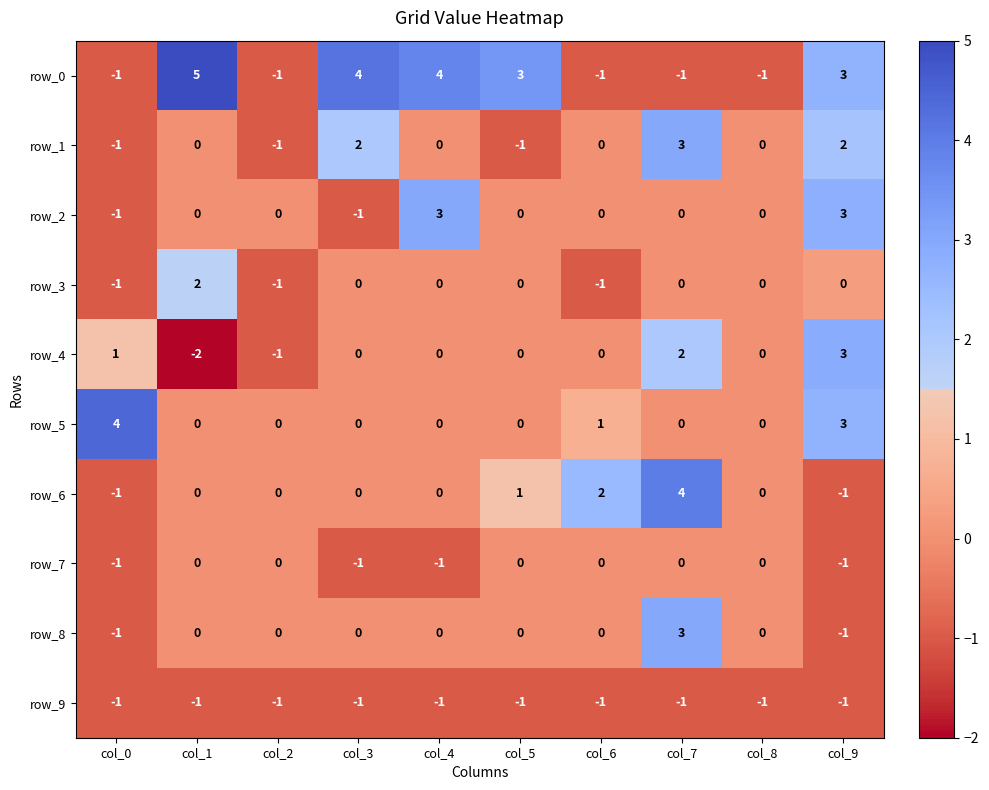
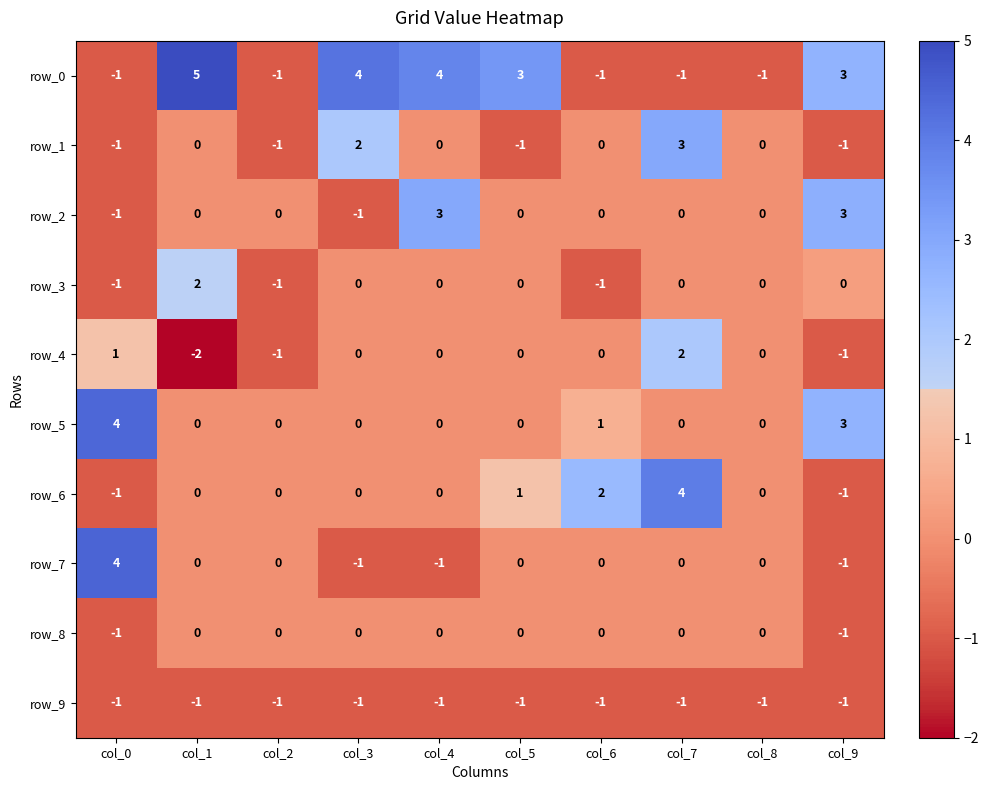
  {
    "row_0": {
      "col_0": -1,
      "col_1": 5,
      "col_2": -1,
      "col_3": 4,
      "col_4": 4,
      "col_5": 3,
      "col_6": -1,
      "col_7": -1,
      "col_8": -1,
      "col_9": 3
    },
    "row_1": {
      "col_0": -1,
      "col_1": 0,
      "col_2": -1,
      "col_3": 2,
      "col_4": 0,
      "col_5": -1,
      "col_6": 0,
      "col_7": 3,
      "col_8": 0,
-     "col_9": 2
+     "col_9": -1
    },
    "row_2": {
      "col_0": -1,
      "col_1": 0,
      "col_2": 0,
      "col_3": -1,
      "col_4": 3,
      "col_5": 0,
      "col_6": 0,
      "col_7": 0,
      "col_8": 0,
      "col_9": 3
    },
    "row_3": {
      "col_0": -1,
      "col_1": 2,
      "col_2": -1,
      "col_3": 0,
      "col_4": 0,
      "col_5": 0,
      "col_6": -1,
      "col_7": 0,
      "col_8": 0,
      "col_9": 0
    },
    "row_4": {
      "col_0": 1,
      "col_1": -2,
      "col_2": -1,
      "col_3": 0,
      "col_4": 0,
      "col_5": 0,
      "col_6": 0,
      "col_7": 2,
      "col_8": 0,
-     "col_9": 3
+     "col_9": -1
    },
    "row_5": {
      "col_0": 4,
      "col_1": 0,
      "col_2": 0,
      "col_3": 0,
      "col_4": 0,
      "col_5": 0,
      "col_6": 1,
      "col_7": 0,
      "col_8": 0,
      "col_9": 3
    },
    "row_6": {
      "col_0": -1,
      "col_1": 0,
      "col_2": 0,
      "col_3": 0,
      "col_4": 0,
      "col_5": 1,
      "col_6": 2,
      "col_7": 4,
      "col_8": 0,
      "col_9": -1
    },
    "row_7": {
-     "col_0": -1,
+     "col_0": 4,
      "col_1": 0,
      "col_2": 0,
      "col_3": -1,
      "col_4": -1,
      "col_5": 0,
      "col_6": 0,
      "col_7": 0,
      "col_8": 0,
      "col_9": -1
    },
    "row_8": {
      "col_0": -1,
      "col_1": 0,
      "col_2": 0,
      "col_3": 0,
      "col_4": 0,
      "col_5": 0,
      "col_6": 0,
-     "col_7": 3,
+     "col_7": 0,
      "col_8": 0,
      "col_9": -1
    },
    "row_9": {
      "col_0": -1,
      "col_1": -1,
      "col_2": -1,
      "col_3": -1,
      "col_4": -1,
      "col_5": -1,
      "col_6": -1,
      "col_7": -1,
      "col_8": -1,
      "col_9": -1
    }
  }
